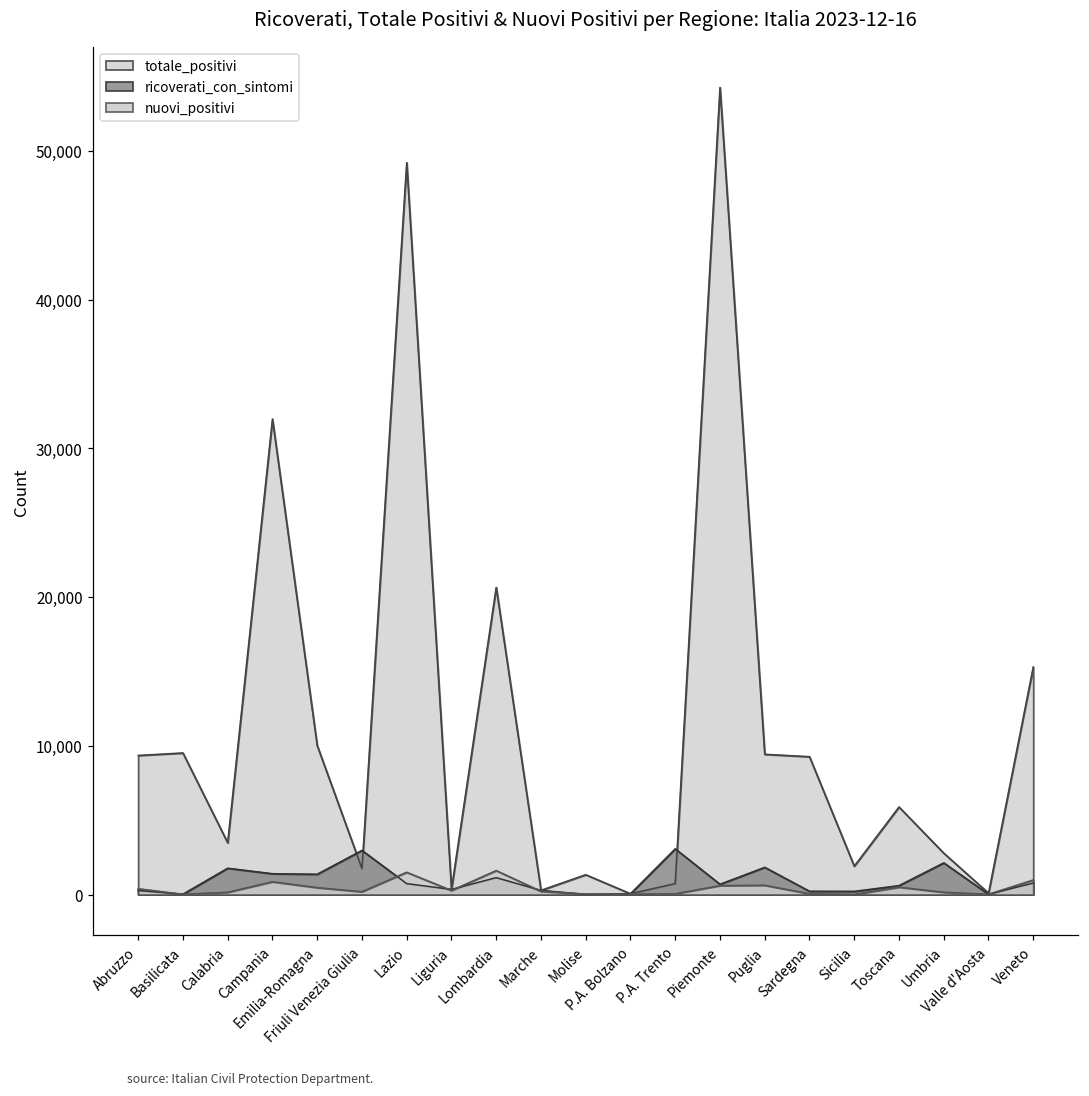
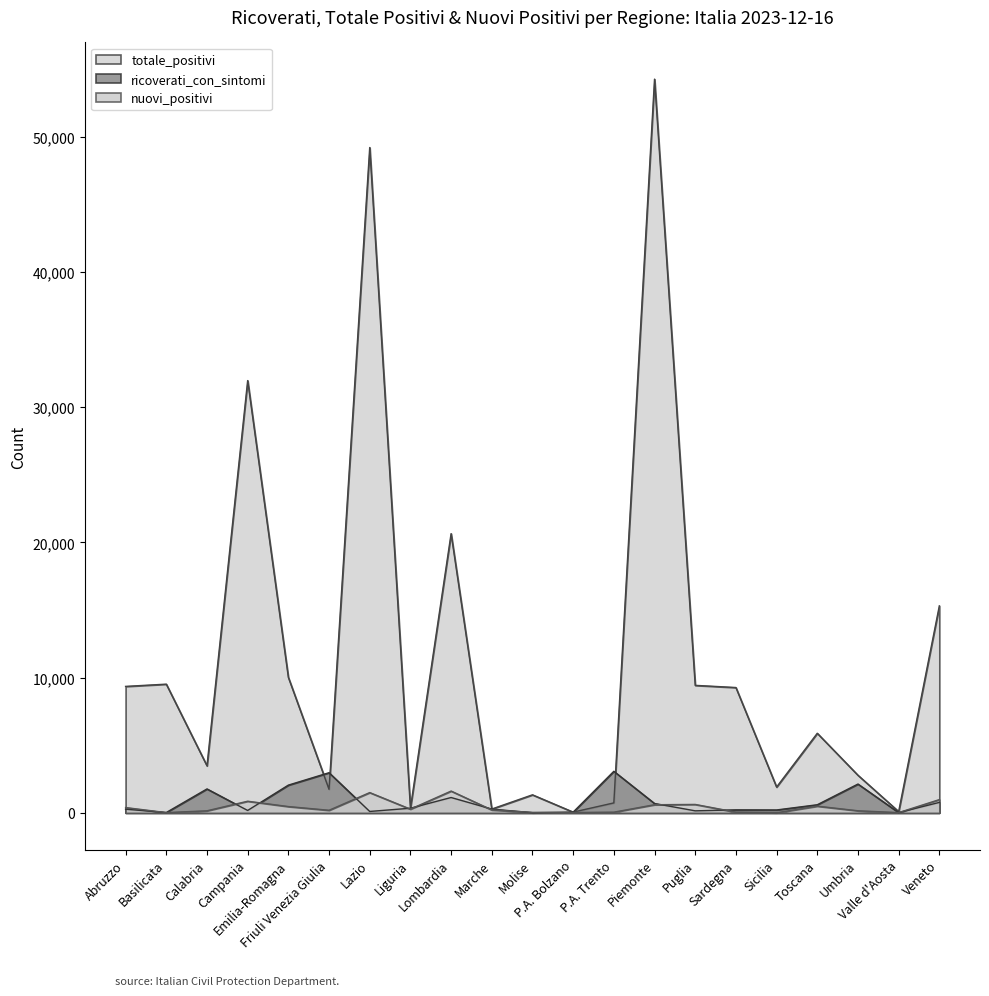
  {
    "ricoverati_con_sintomi": {
      "Calabria": "1,800",
-     "Campania": "1,400",
-     "Emilia-Romagna": "1,400",
+     "Campania": "200",
+     "Emilia-Romagna": "2,100",
      "Friuli Venezia Giulia": "3,000",
-     "Lazio": "700",
+     "Lazio": "100",
      "Lombardia": "1,100",
      "P.A. Trento": "3,100",
-     "Puglia": "1,800",
+     "Puglia": "200",
      "Sicilia": "200",
      "Umbria": "2,100",
      "Veneto": "800"
    }
  }
